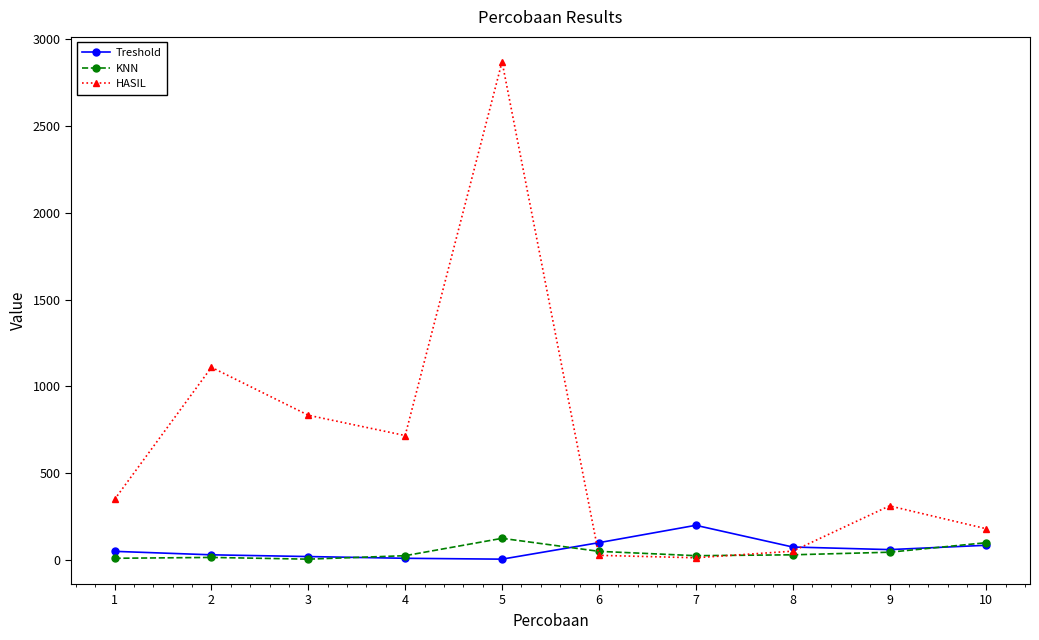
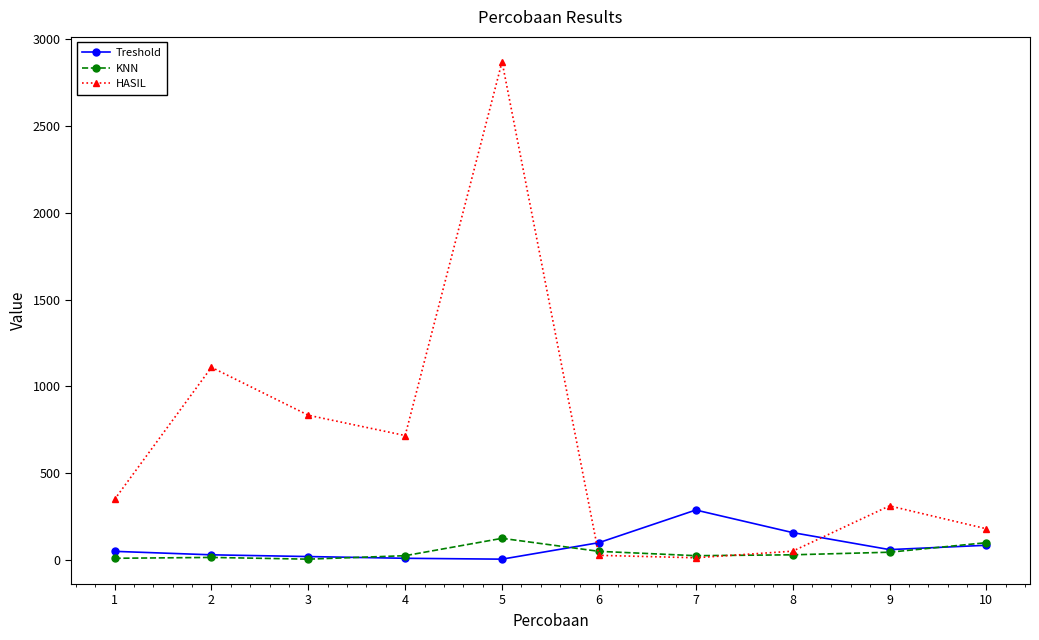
  {
    "Treshold": {
      "1": 50,
      "2": 30,
      "3": 20,
      "4": 10,
      "5": 10,
      "6": 100,
-     "7": 200,
-     "8": 80,
+     "7": 290,
+     "8": 160,
      "9": 60,
      "10": 90
    },
    "KNN": {
      "1": 10,
      "2": 20,
      "3": 10,
      "4": 30,
      "5": 130,
      "6": 50,
      "8": 30,
      "9": 50,
      "10": 100
    },
    "HASIL": {
      "1": 350,
      "2": 1110,
      "3": 830,
      "4": 720,
      "5": 2870,
      "6": 30,
      "8": 50,
      "9": 310,
      "10": 180
    }
  }
